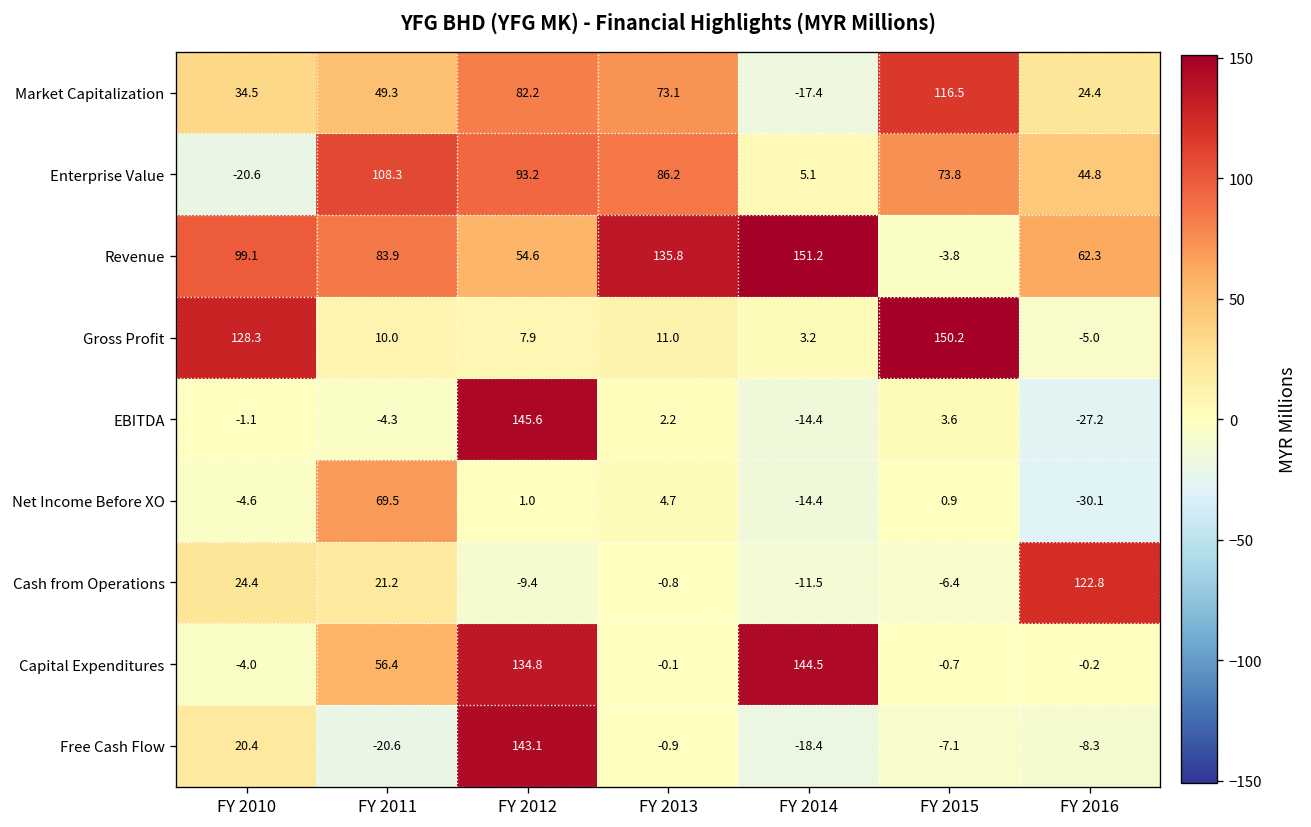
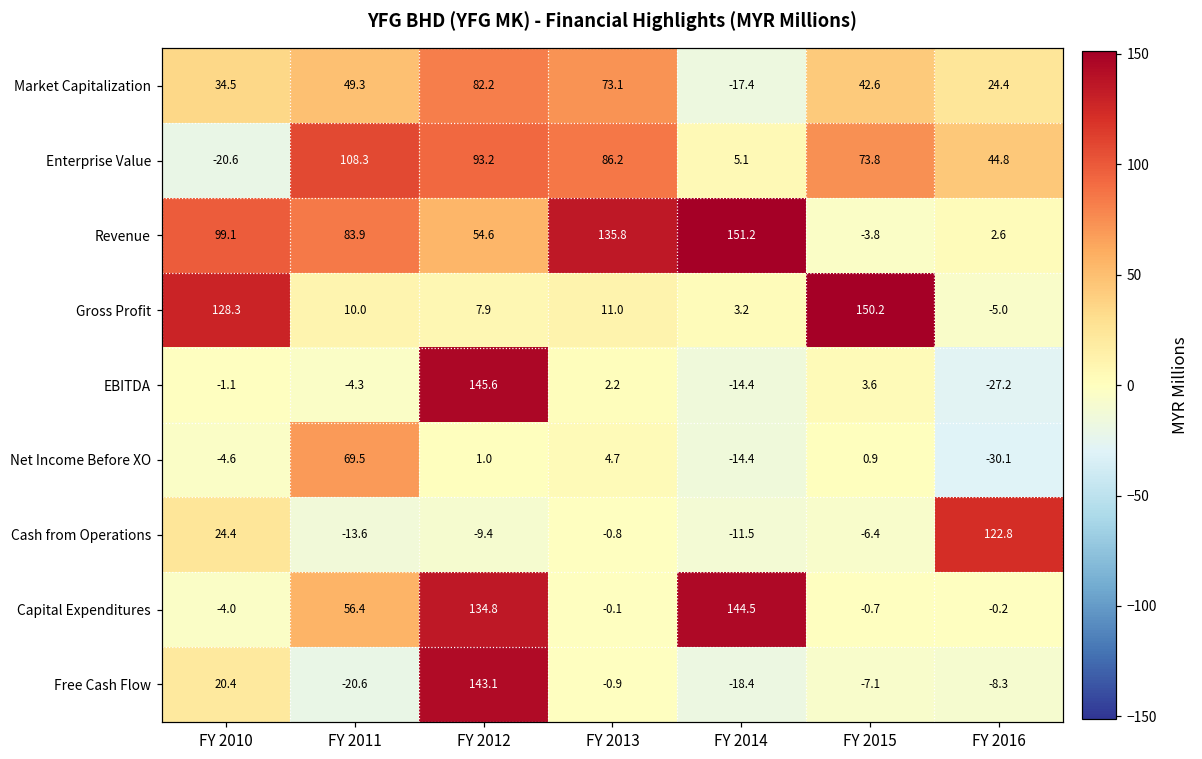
  {
    "Market Capitalization": {
      "FY 2010": 34.5,
      "FY 2011": 49.3,
      "FY 2012": 82.2,
      "FY 2013": 73.1,
      "FY 2014": -17.4,
-     "FY 2015": 116.5,
+     "FY 2015": 42.6,
      "FY 2016": 24.4
    },
    "Enterprise Value": {
      "FY 2010": -20.6,
      "FY 2011": 108.3,
      "FY 2012": 93.2,
      "FY 2013": 86.2,
      "FY 2014": 5.1,
      "FY 2015": 73.8,
      "FY 2016": 44.8
    },
    "Revenue": {
      "FY 2010": 99.1,
      "FY 2011": 83.9,
      "FY 2012": 54.6,
      "FY 2013": 135.8,
      "FY 2014": 151.2,
      "FY 2015": -3.8,
-     "FY 2016": 62.3
+     "FY 2016": 2.6
    },
    "Gross Profit": {
      "FY 2010": 128.3,
      "FY 2011": 10.0,
      "FY 2012": 7.9,
      "FY 2013": 11.0,
      "FY 2014": 3.2,
      "FY 2015": 150.2,
      "FY 2016": -5.0
    },
    "EBITDA": {
      "FY 2010": -1.1,
      "FY 2011": -4.3,
      "FY 2012": 145.6,
      "FY 2013": 2.2,
      "FY 2014": -14.4,
      "FY 2015": 3.6,
      "FY 2016": -27.2
    },
    "Net Income Before XO": {
      "FY 2010": -4.6,
      "FY 2011": 69.5,
      "FY 2012": 1.0,
      "FY 2013": 4.7,
      "FY 2014": -14.4,
      "FY 2015": 0.9,
      "FY 2016": -30.1
    },
    "Cash from Operations": {
      "FY 2010": 24.4,
-     "FY 2011": 21.2,
+     "FY 2011": -13.6,
      "FY 2012": -9.4,
      "FY 2013": -0.8,
      "FY 2014": -11.5,
      "FY 2015": -6.4,
      "FY 2016": 122.8
    },
    "Capital Expenditures": {
      "FY 2010": -4.0,
      "FY 2011": 56.4,
      "FY 2012": 134.8,
      "FY 2013": -0.1,
      "FY 2014": 144.5,
      "FY 2015": -0.7,
      "FY 2016": -0.2
    },
    "Free Cash Flow": {
      "FY 2010": 20.4,
      "FY 2011": -20.6,
      "FY 2012": 143.1,
      "FY 2013": -0.9,
      "FY 2014": -18.4,
      "FY 2015": -7.1,
      "FY 2016": -8.3
    }
  }
